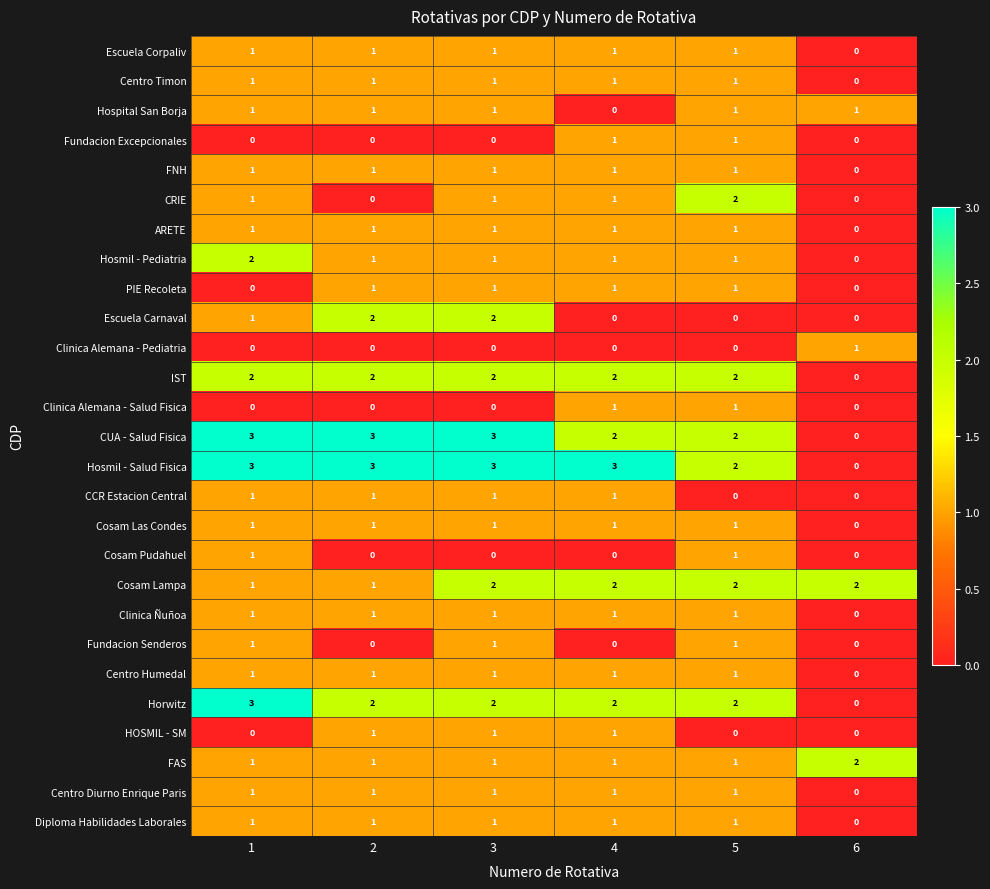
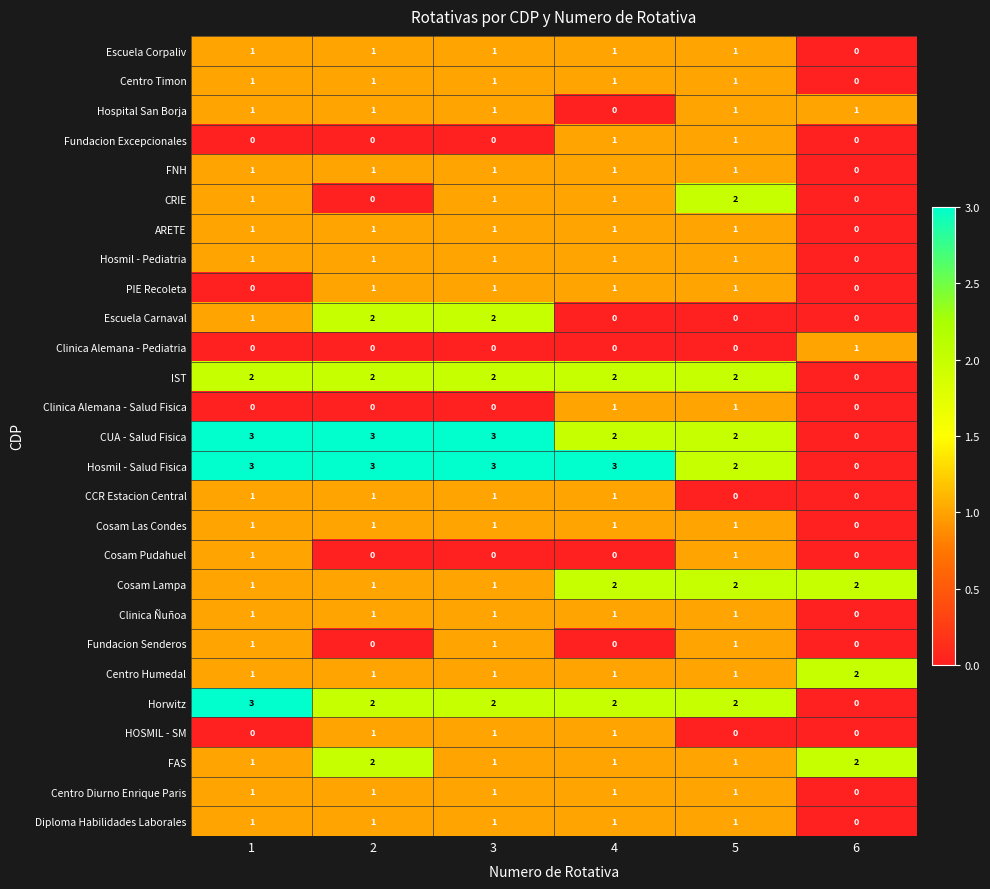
  {
    "Escuela Corpaliv": {
      "1": 1,
      "2": 1,
      "3": 1,
      "4": 1,
      "5": 1,
      "6": 0
    },
    "Centro Timon": {
      "1": 1,
      "2": 1,
      "3": 1,
      "4": 1,
      "5": 1,
      "6": 0
    },
    "Hospital San Borja": {
      "1": 1,
      "2": 1,
      "3": 1,
      "4": 0,
      "5": 1,
      "6": 1
    },
    "Fundacion Excepcionales": {
      "1": 0,
      "2": 0,
      "3": 0,
      "4": 1,
      "5": 1,
      "6": 0
    },
    "FNH": {
      "1": 1,
      "2": 1,
      "3": 1,
      "4": 1,
      "5": 1,
      "6": 0
    },
    "CRIE": {
      "1": 1,
      "2": 0,
      "3": 1,
      "4": 1,
      "5": 2,
      "6": 0
    },
    "ARETE": {
      "1": 1,
      "2": 1,
      "3": 1,
      "4": 1,
      "5": 1,
      "6": 0
    },
    "Hosmil - Pediatria": {
-     "1": 2,
+     "1": 1,
      "2": 1,
      "3": 1,
      "4": 1,
      "5": 1,
      "6": 0
    },
    "PIE Recoleta": {
      "1": 0,
      "2": 1,
      "3": 1,
      "4": 1,
      "5": 1,
      "6": 0
    },
    "Escuela Carnaval": {
      "1": 1,
      "2": 2,
      "3": 2,
      "4": 0,
      "5": 0,
      "6": 0
    },
    "Clinica Alemana - Pediatria": {
      "1": 0,
      "2": 0,
      "3": 0,
      "4": 0,
      "5": 0,
      "6": 1
    },
    "IST": {
      "1": 2,
      "2": 2,
      "3": 2,
      "4": 2,
      "5": 2,
      "6": 0
    },
    "Clinica Alemana - Salud Fisica": {
      "1": 0,
      "2": 0,
      "3": 0,
      "4": 1,
      "5": 1,
      "6": 0
    },
    "CUA - Salud Fisica": {
      "1": 3,
      "2": 3,
      "3": 3,
      "4": 2,
      "5": 2,
      "6": 0
    },
    "Hosmil - Salud Fisica": {
      "1": 3,
      "2": 3,
      "3": 3,
      "4": 3,
      "5": 2,
      "6": 0
    },
    "CCR Estacion Central": {
      "1": 1,
      "2": 1,
      "3": 1,
      "4": 1,
      "5": 0,
      "6": 0
    },
    "Cosam Las Condes": {
      "1": 1,
      "2": 1,
      "3": 1,
      "4": 1,
      "5": 1,
      "6": 0
    },
    "Cosam Pudahuel": {
      "1": 1,
      "2": 0,
      "3": 0,
      "4": 0,
      "5": 1,
      "6": 0
    },
    "Cosam Lampa": {
      "1": 1,
      "2": 1,
-     "3": 2,
+     "3": 1,
      "4": 2,
      "5": 2,
      "6": 2
    },
    "Clinica Ñuñoa": {
      "1": 1,
      "2": 1,
      "3": 1,
      "4": 1,
      "5": 1,
      "6": 0
    },
    "Fundacion Senderos": {
      "1": 1,
      "2": 0,
      "3": 1,
      "4": 0,
      "5": 1,
      "6": 0
    },
    "Centro Humedal": {
      "1": 1,
      "2": 1,
      "3": 1,
      "4": 1,
      "5": 1,
-     "6": 0
+     "6": 2
    },
    "Horwitz": {
      "1": 3,
      "2": 2,
      "3": 2,
      "4": 2,
      "5": 2,
      "6": 0
    },
    "HOSMIL - SM": {
      "1": 0,
      "2": 1,
      "3": 1,
      "4": 1,
      "5": 0,
      "6": 0
    },
    "FAS": {
      "1": 1,
-     "2": 1,
+     "2": 2,
      "3": 1,
      "4": 1,
      "5": 1,
      "6": 2
    },
    "Centro Diurno Enrique Paris": {
      "1": 1,
      "2": 1,
      "3": 1,
      "4": 1,
      "5": 1,
      "6": 0
    },
    "Diploma Habilidades Laborales": {
      "1": 1,
      "2": 1,
      "3": 1,
      "4": 1,
      "5": 1,
      "6": 0
    }
  }
